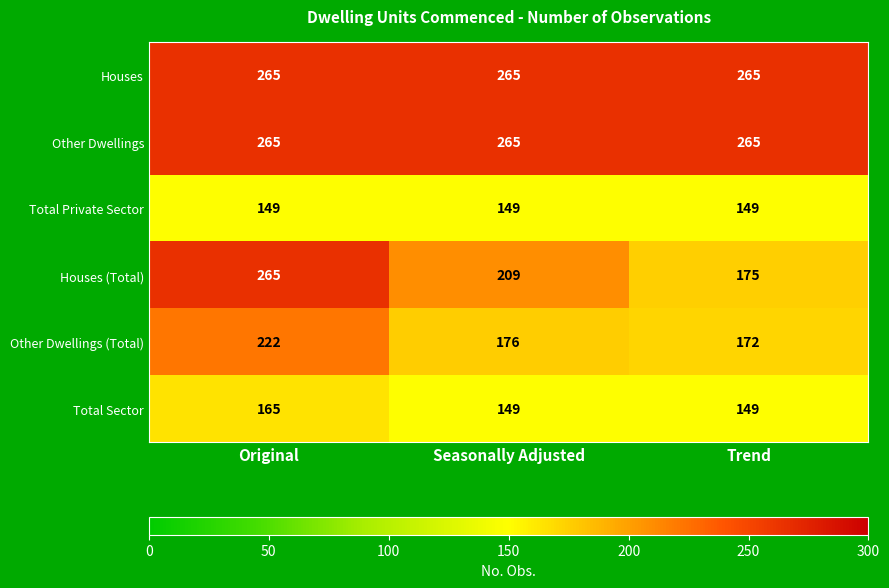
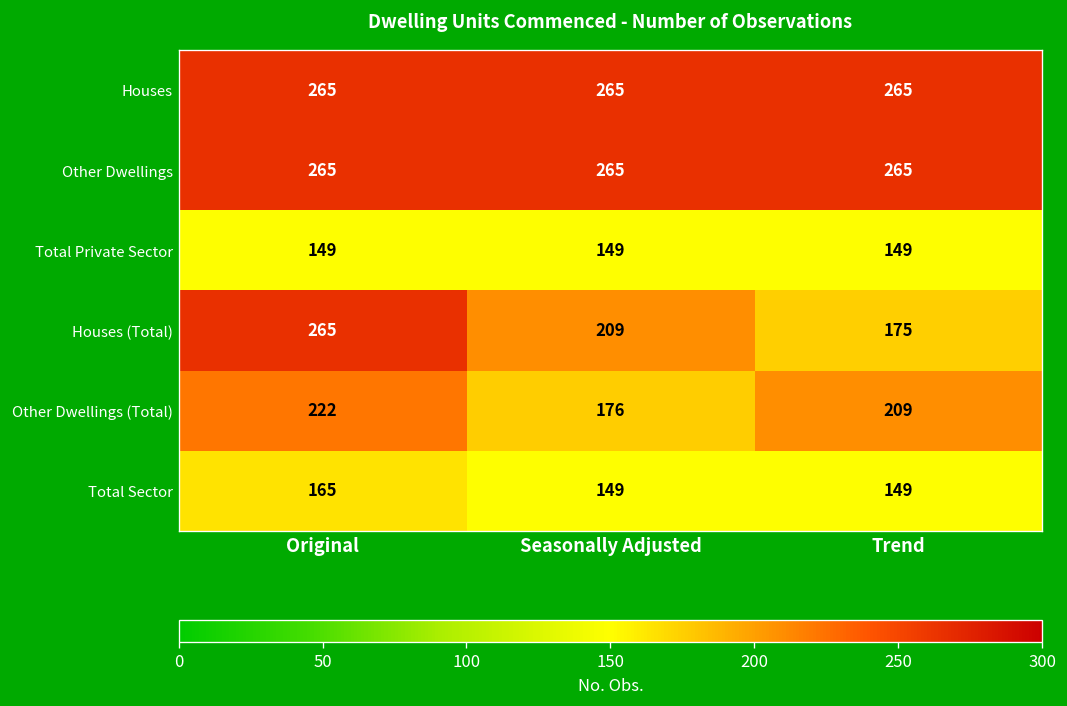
  {
    "Houses": {
      "Original": 265,
      "Seasonally Adjusted": 265,
      "Trend": 265
    },
    "Other Dwellings": {
      "Original": 265,
      "Seasonally Adjusted": 265,
      "Trend": 265
    },
    "Total Private Sector": {
      "Original": 149,
      "Seasonally Adjusted": 149,
      "Trend": 149
    },
    "Houses (Total)": {
      "Original": 265,
      "Seasonally Adjusted": 209,
      "Trend": 175
    },
    "Other Dwellings (Total)": {
      "Original": 222,
      "Seasonally Adjusted": 176,
-     "Trend": 172
+     "Trend": 209
    },
    "Total Sector": {
      "Original": 165,
      "Seasonally Adjusted": 149,
      "Trend": 149
    }
  }
